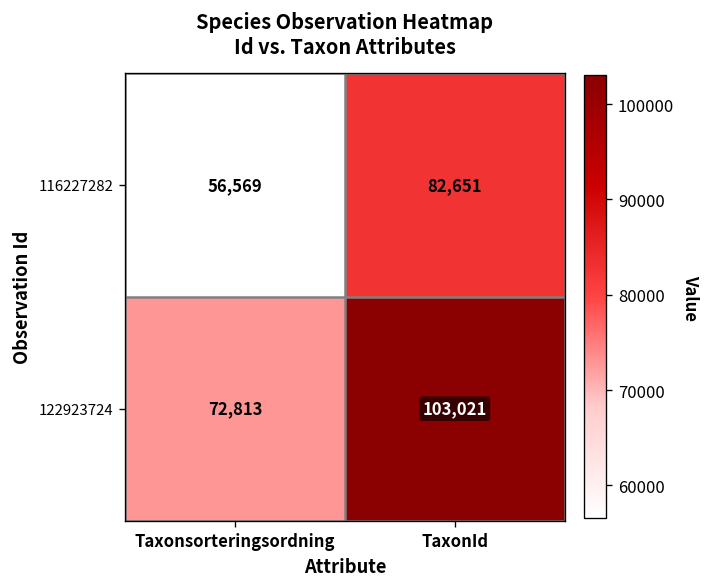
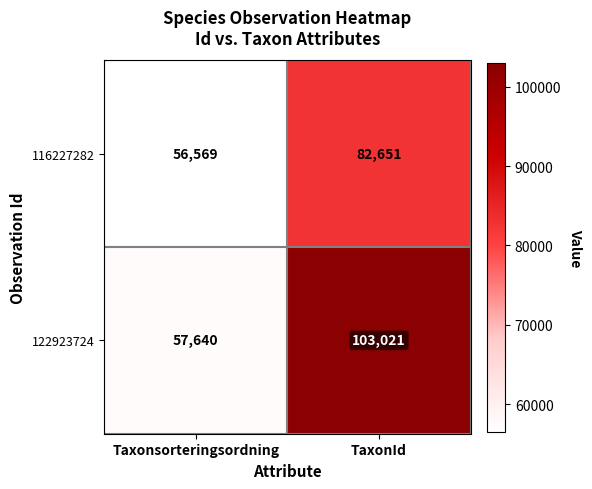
  {
    "122923724": {
-     "Taxonsorteringsordning": "72,813"
+     "Taxonsorteringsordning": "57,640"
    }
  }
